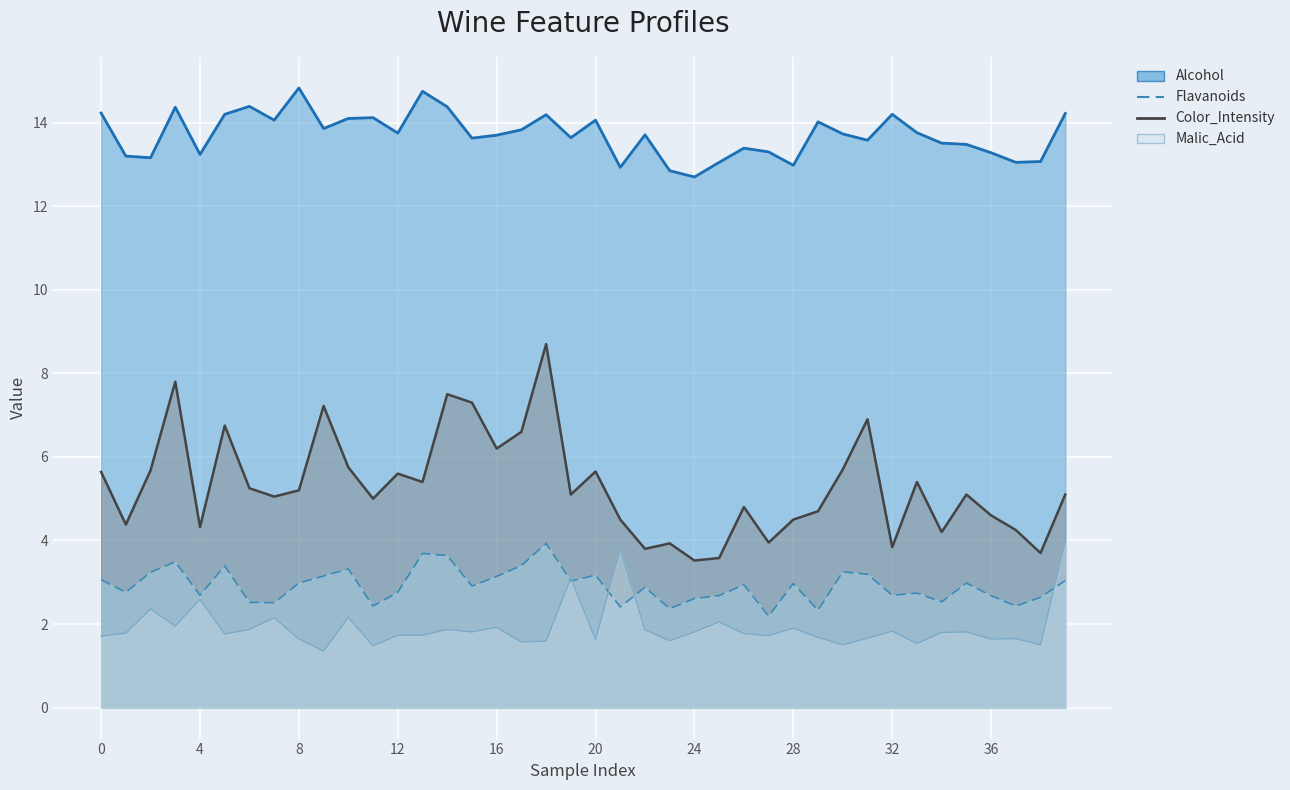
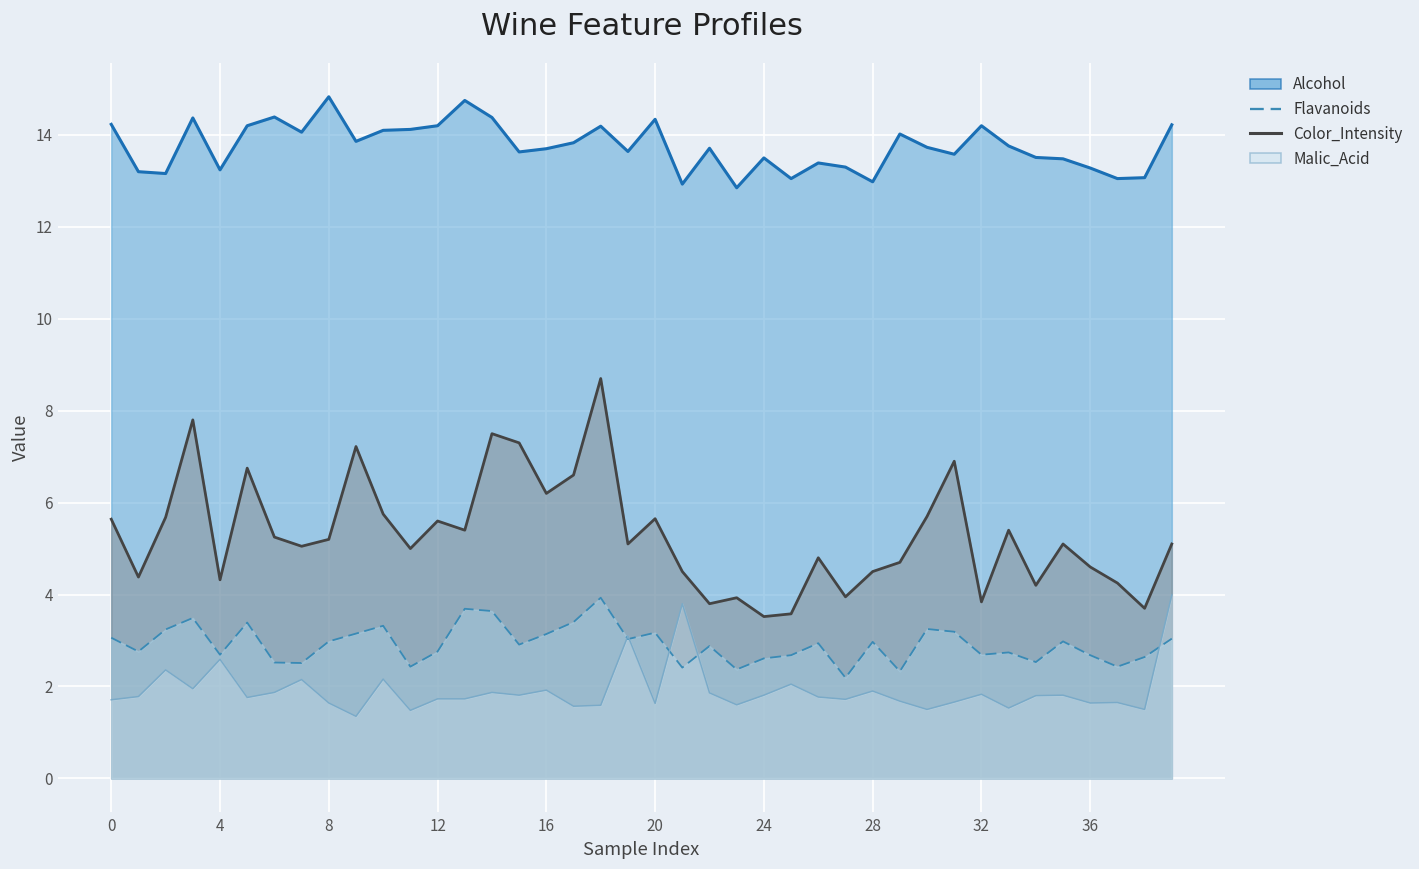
  {
    "Alcohol": {
      "0": 14.2,
      "4": 13.2,
      "8": 14.8,
-     "12": 13.8,
+     "12": 14.2,
      "16": 13.7,
-     "20": 14.1,
-     "24": 12.7,
+     "20": 14.3,
+     "24": 13.5,
      "28": 13.0,
      "32": 14.2,
      "36": 13.3
    }
  }
